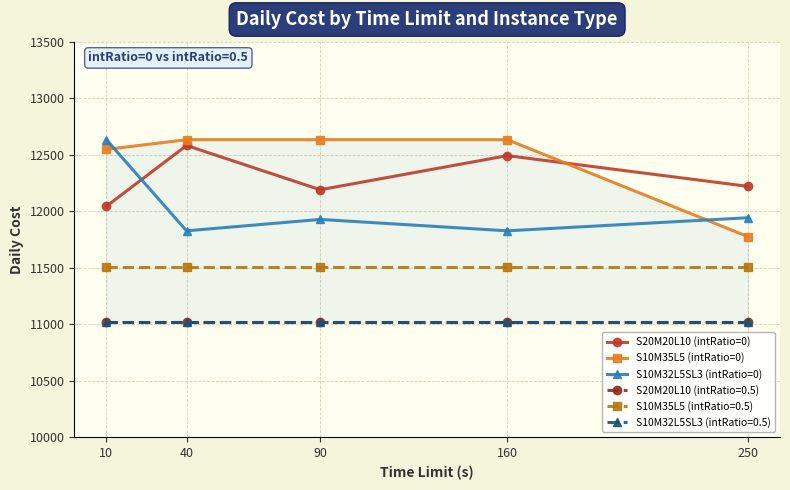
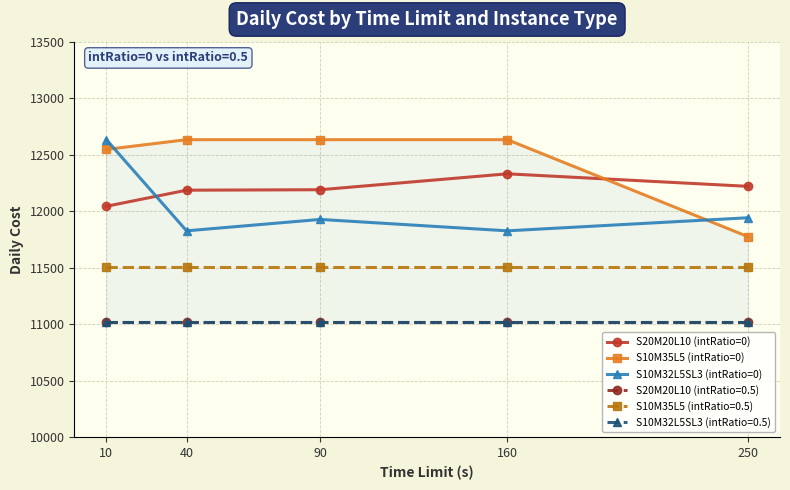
  {
    "S20M20L10 (intRatio=0)": {
      "10": 12040,
-     "40": 12580,
+     "40": 12190,
      "90": 12190,
-     "160": 12490,
+     "160": 12330,
      "250": 12220
    },
    "S10M32L5SL3 (intRatio=0)": {
      "10": 12630,
      "40": 11830,
      "90": 11930,
      "160": 11830,
      "250": 11940
    },
    "S10M32L5SL3 (intRatio=0.5)": {
      "10": 11020,
      "40": 11020,
      "90": 11020,
      "160": 11020,
      "250": 11020
    }
  }
